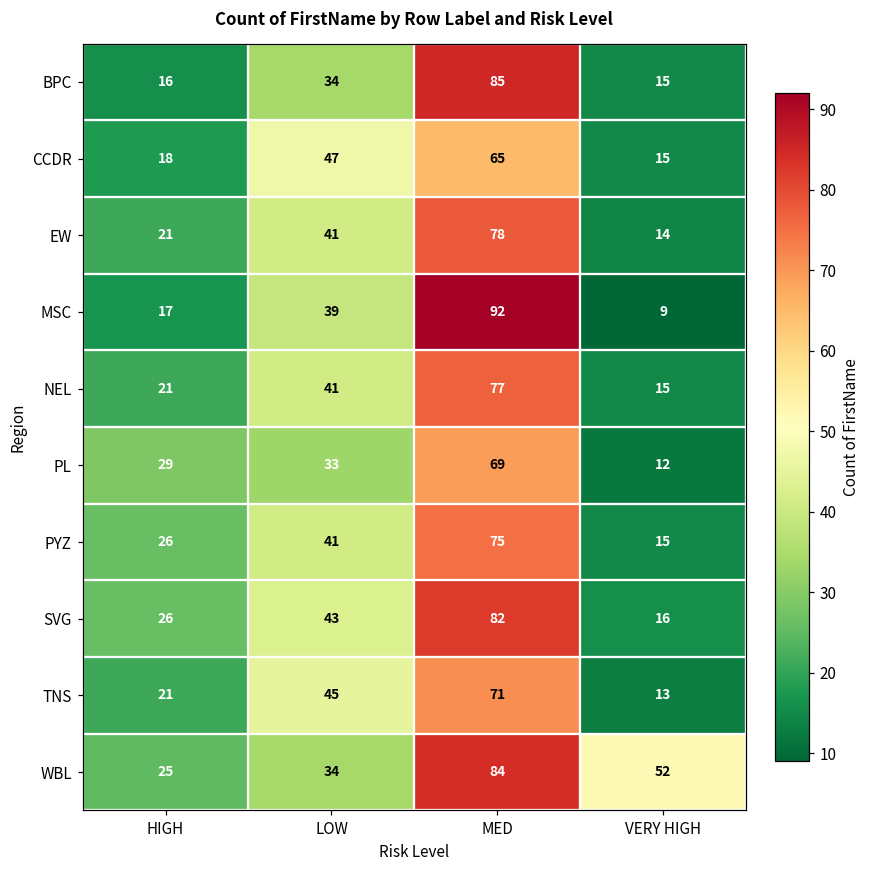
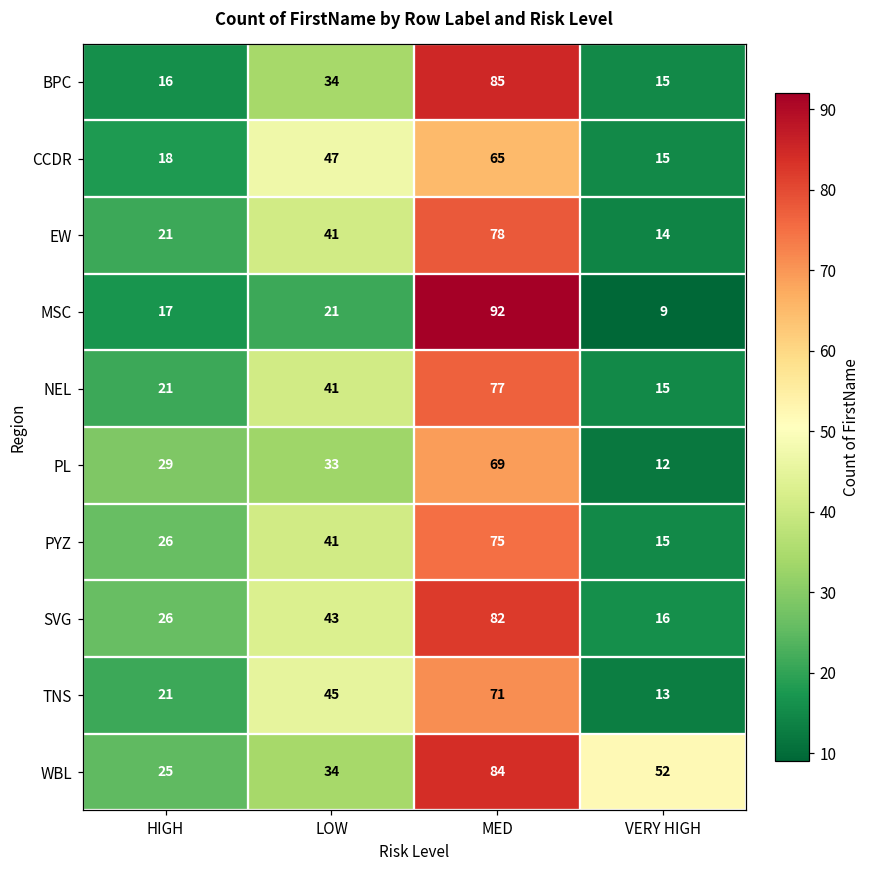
  {
    "BPC": {
      "HIGH": 16,
      "LOW": 34,
      "MED": 85,
      "VERY HIGH": 15
    },
    "CCDR": {
      "HIGH": 18,
      "LOW": 47,
      "MED": 65,
      "VERY HIGH": 15
    },
    "EW": {
      "HIGH": 21,
      "LOW": 41,
      "MED": 78,
      "VERY HIGH": 14
    },
    "MSC": {
      "HIGH": 17,
-     "LOW": 39,
+     "LOW": 21,
      "MED": 92,
      "VERY HIGH": 9
    },
    "NEL": {
      "HIGH": 21,
      "LOW": 41,
      "MED": 77,
      "VERY HIGH": 15
    },
    "PL": {
      "HIGH": 29,
      "LOW": 33,
      "MED": 69,
      "VERY HIGH": 12
    },
    "PYZ": {
      "HIGH": 26,
      "LOW": 41,
      "MED": 75,
      "VERY HIGH": 15
    },
    "SVG": {
      "HIGH": 26,
      "LOW": 43,
      "MED": 82,
      "VERY HIGH": 16
    },
    "TNS": {
      "HIGH": 21,
      "LOW": 45,
      "MED": 71,
      "VERY HIGH": 13
    },
    "WBL": {
      "HIGH": 25,
      "LOW": 34,
      "MED": 84,
      "VERY HIGH": 52
    }
  }
